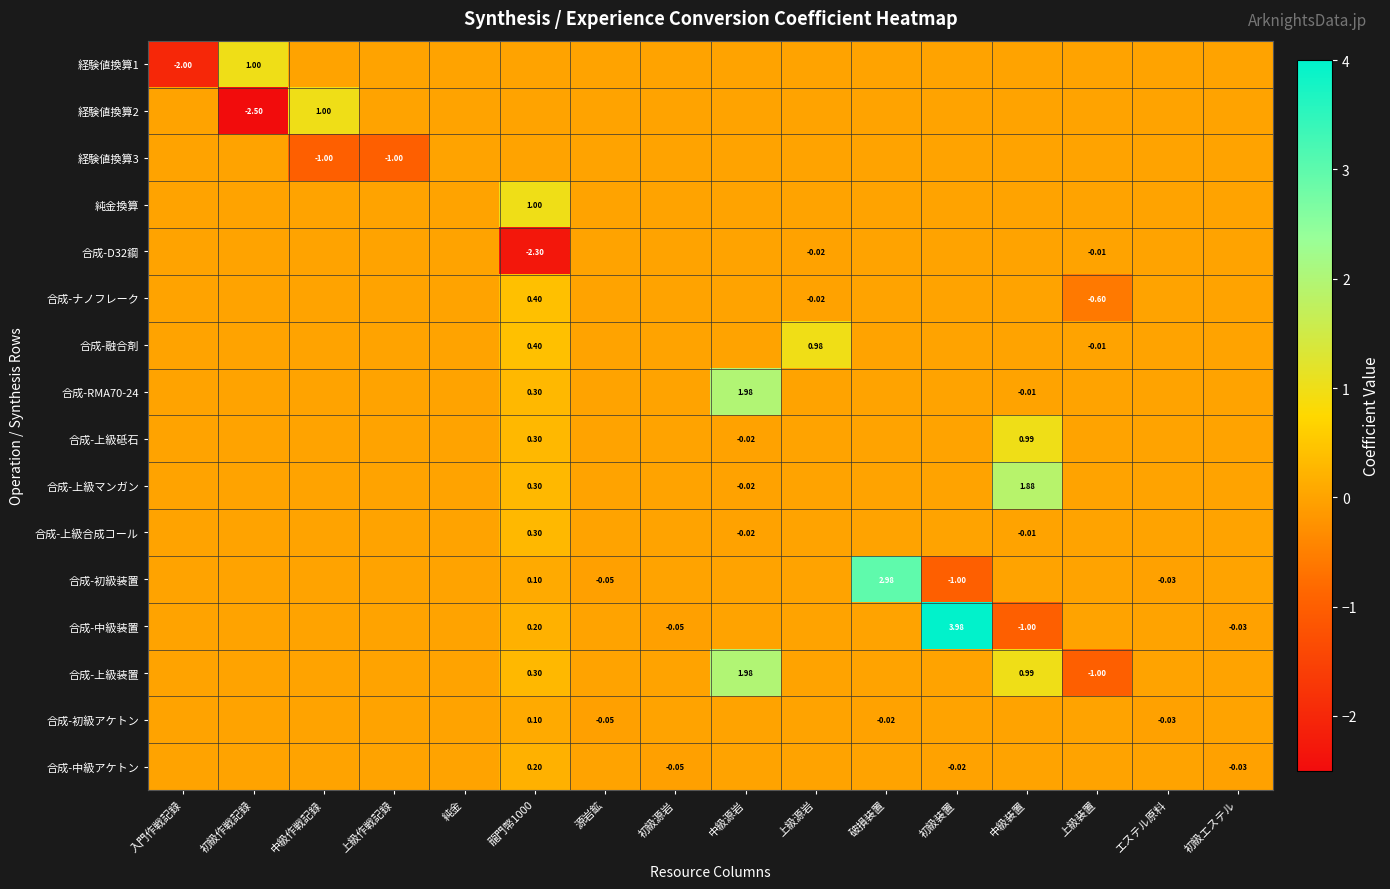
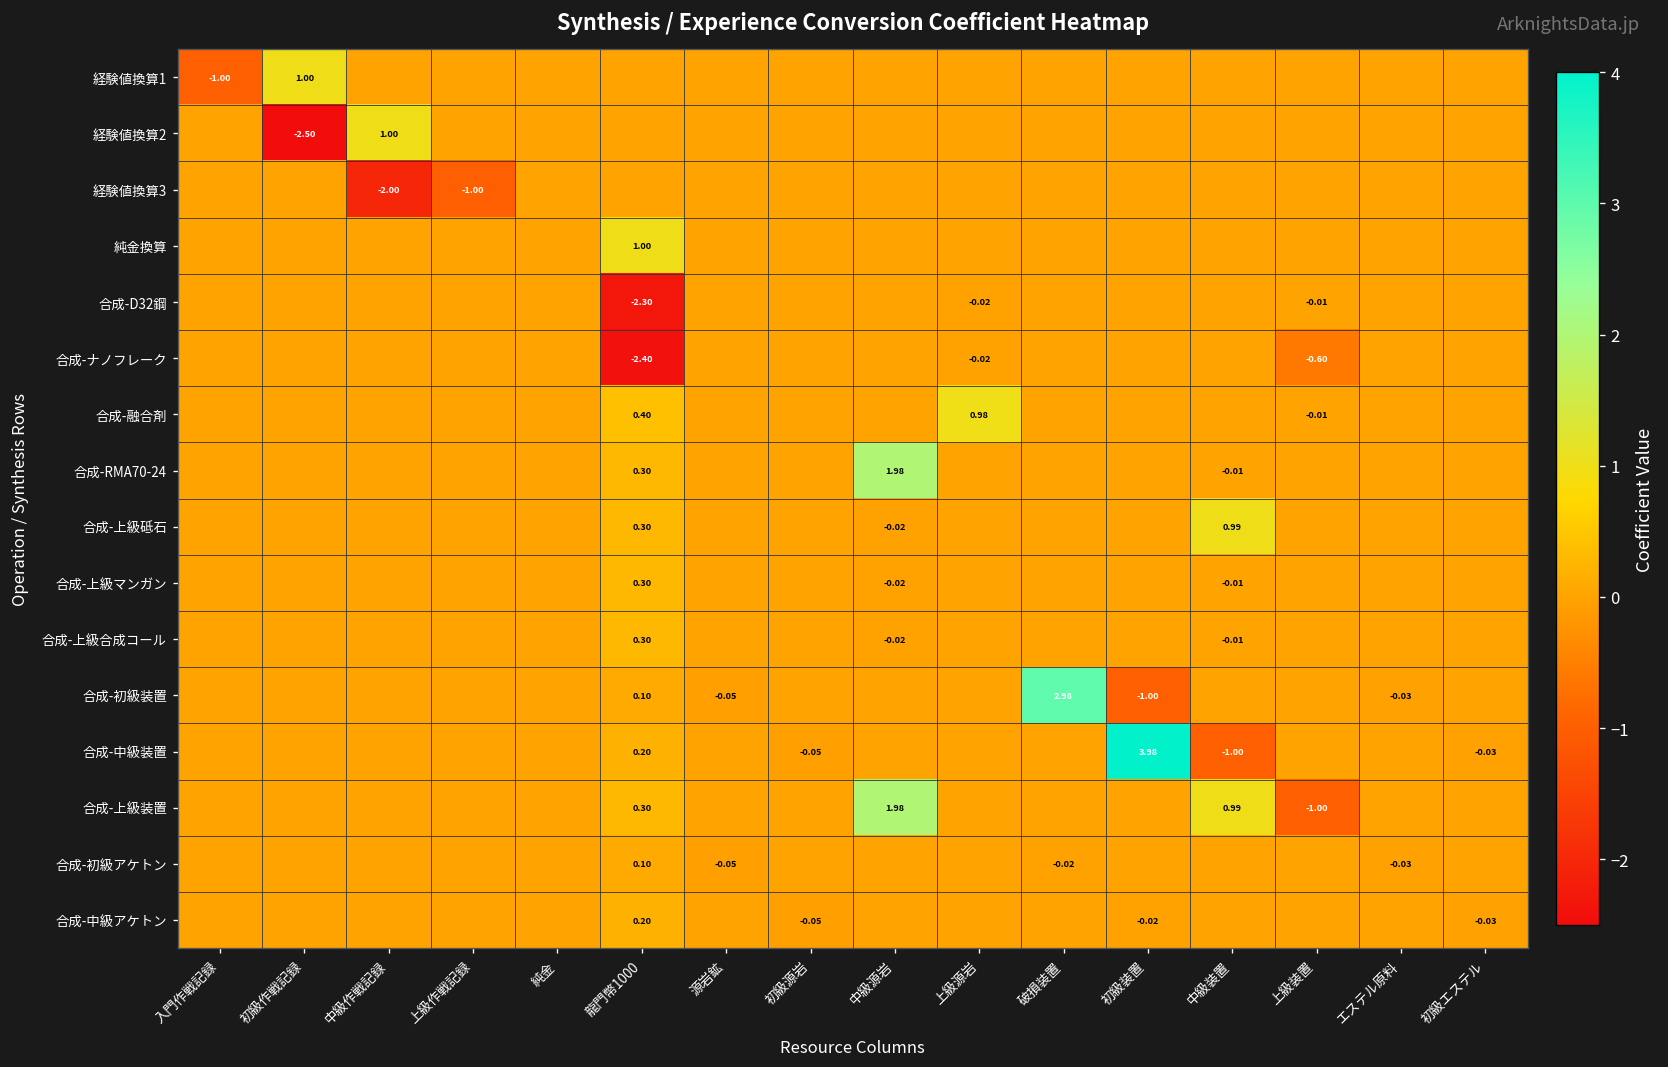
  {
    "経験値換算1": {
-     "入門作戦記録": -2.00,
+     "入門作戦記録": -1.00,
      "初級作戦記録": 1.00
    },
    "経験値換算2": {
      "初級作戦記録": -2.50,
      "中級作戦記録": 1.00
    },
    "経験値換算3": {
-     "中級作戦記録": -1.00,
+     "中級作戦記録": -2.00,
      "上級作戦記録": -1.00
    },
    "純金換算": {
      "龍門幣1000": 1.00
    },
    "合成-D32鋼": {
      "龍門幣1000": -2.30,
      "上級源岩": -0.02,
      "上級装置": -0.01
    },
    "合成-ナノフレーク": {
-     "龍門幣1000": 0.40,
+     "龍門幣1000": -2.40,
      "上級源岩": -0.02,
      "上級装置": -0.60
    },
    "合成-融合剤": {
      "龍門幣1000": 0.40,
      "上級源岩": 0.98,
      "上級装置": -0.01
    },
    "合成-RMA70-24": {
      "龍門幣1000": 0.30,
      "中級源岩": 1.98,
      "中級装置": -0.01
    },
    "合成-上級砥石": {
      "龍門幣1000": 0.30,
      "中級源岩": -0.02,
      "中級装置": 0.99
    },
    "合成-上級マンガン": {
      "龍門幣1000": 0.30,
      "中級源岩": -0.02,
-     "中級装置": 1.88
+     "中級装置": -0.01
    },
    "合成-上級合成コール": {
      "龍門幣1000": 0.30,
      "中級源岩": -0.02,
      "中級装置": -0.01
    },
    "合成-初級装置": {
      "龍門幣1000": 0.10,
      "源岩鉱": -0.05,
      "破損装置": 2.98,
      "初級装置": -1.00,
      "エステル原料": -0.03
    },
    "合成-中級装置": {
      "龍門幣1000": 0.20,
      "初級源岩": -0.05,
      "初級装置": 3.98,
      "中級装置": -1.00,
      "初級エステル": -0.03
    },
    "合成-上級装置": {
      "龍門幣1000": 0.30,
      "中級源岩": 1.98,
      "中級装置": 0.99,
      "上級装置": -1.00
    },
    "合成-初級アケトン": {
      "龍門幣1000": 0.10,
      "源岩鉱": -0.05,
      "破損装置": -0.02,
      "エステル原料": -0.03
    },
    "合成-中級アケトン": {
      "龍門幣1000": 0.20,
      "初級源岩": -0.05,
      "初級装置": -0.02,
      "初級エステル": -0.03
    }
  }
